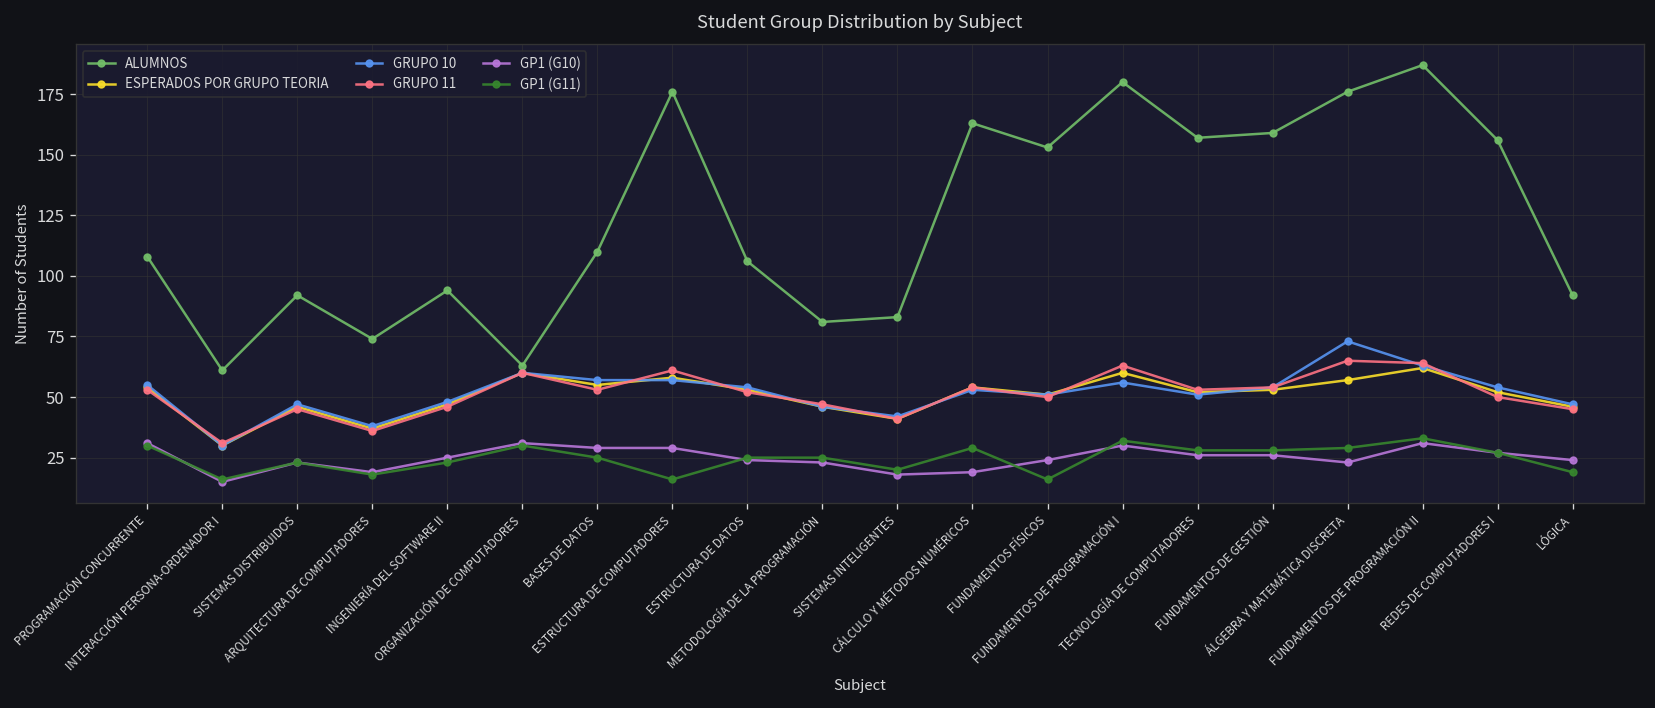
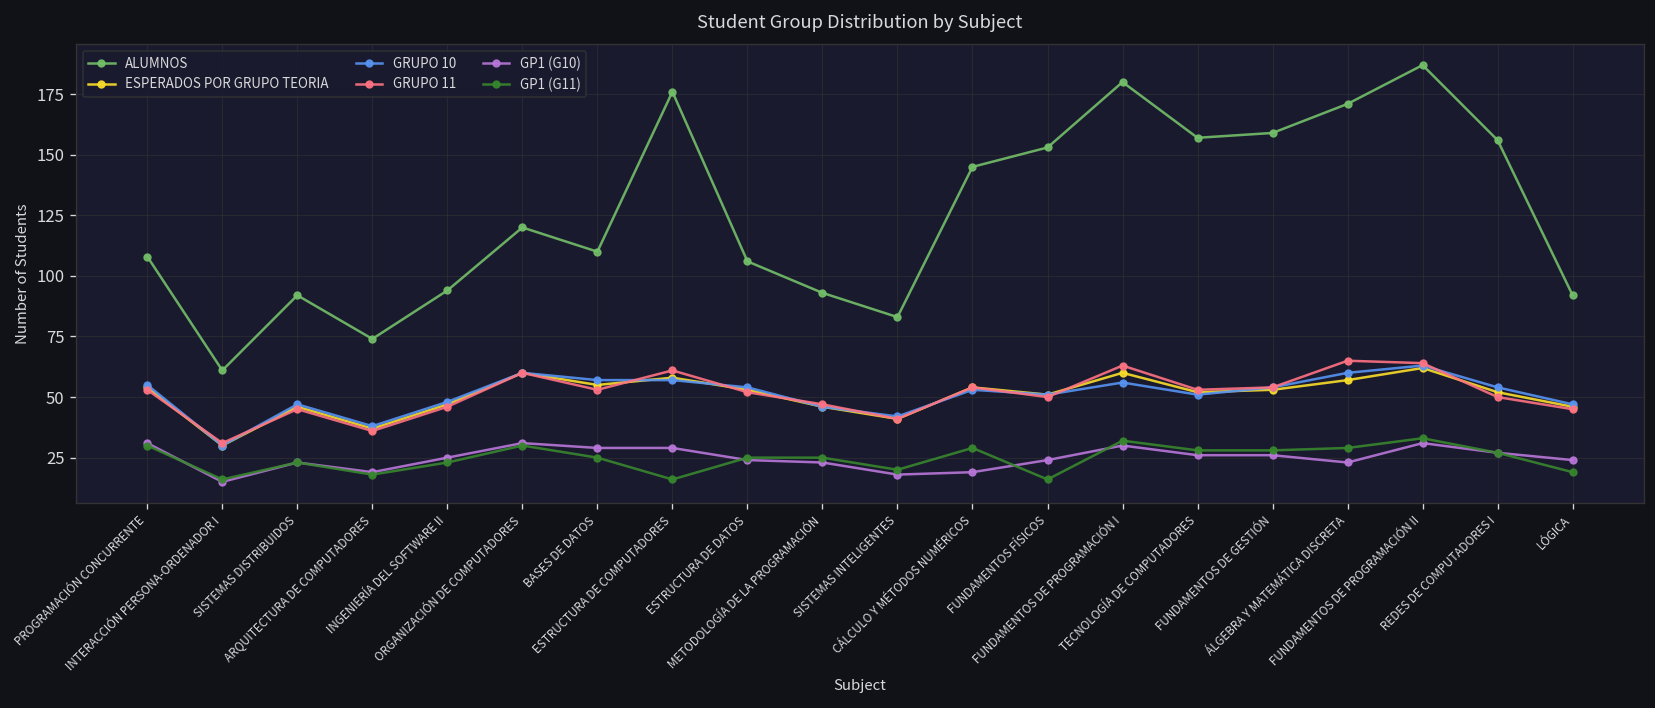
  {
    "ALUMNOS": {
      "PROGRAMACIÓN CONCURRENTE": 108,
      "INTERACCIÓN PERSONA-ORDENADOR I": 61,
      "SISTEMAS DISTRIBUIDOS": 92,
      "ARQUITECTURA DE COMPUTADORES": 74,
      "INGENIERÍA DEL SOFTWARE II": 94,
-     "ORGANIZACIÓN DE COMPUTADORES": 63,
+     "ORGANIZACIÓN DE COMPUTADORES": 120,
      "BASES DE DATOS": 110,
      "ESTRUCTURA DE COMPUTADORES": 176,
      "ESTRUCTURA DE DATOS": 106,
-     "METODOLOGÍA DE LA PROGRAMACIÓN": 81,
+     "METODOLOGÍA DE LA PROGRAMACIÓN": 93,
      "SISTEMAS INTELIGENTES": 83,
-     "CÁLCULO Y MÉTODOS NUMÉRICOS": 163,
+     "CÁLCULO Y MÉTODOS NUMÉRICOS": 145,
      "FUNDAMENTOS FÍSICOS": 153,
      "FUNDAMENTOS DE PROGRAMACIÓN I": 180,
      "TECNOLOGÍA DE COMPUTADORES": 157,
      "FUNDAMENTOS DE GESTIÓN": 159,
-     "ÁLGEBRA Y MATEMÁTICA DISCRETA": 176,
+     "ÁLGEBRA Y MATEMÁTICA DISCRETA": 171,
      "FUNDAMENTOS DE PROGRAMACIÓN II": 187,
      "REDES DE COMPUTADORES I": 156,
      "LÓGICA": 92
    },
    "ESPERADOS POR GRUPO TEORIA": {
      "BASES DE DATOS": 55,
      "FUNDAMENTOS DE PROGRAMACIÓN I": 60,
      "ÁLGEBRA Y MATEMÁTICA DISCRETA": 57,
      "REDES DE COMPUTADORES I": 52
    },
    "GRUPO 10": {
      "BASES DE DATOS": 57,
      "FUNDAMENTOS DE PROGRAMACIÓN I": 56,
-     "ÁLGEBRA Y MATEMÁTICA DISCRETA": 73,
+     "ÁLGEBRA Y MATEMÁTICA DISCRETA": 60,
      "REDES DE COMPUTADORES I": 54
    },
    "GRUPO 11": {
      "BASES DE DATOS": 53,
      "ESTRUCTURA DE COMPUTADORES": 61,
      "FUNDAMENTOS DE PROGRAMACIÓN I": 63,
      "ÁLGEBRA Y MATEMÁTICA DISCRETA": 65,
      "REDES DE COMPUTADORES I": 50
    },
    "GP1 (G10)": {
      "INGENIERÍA DEL SOFTWARE II": 25,
      "BASES DE DATOS": 29,
      "ESTRUCTURA DE COMPUTADORES": 29,
      "METODOLOGÍA DE LA PROGRAMACIÓN": 23,
      "SISTEMAS INTELIGENTES": 18,
      "CÁLCULO Y MÉTODOS NUMÉRICOS": 19,
      "FUNDAMENTOS FÍSICOS": 24,
      "FUNDAMENTOS DE PROGRAMACIÓN I": 30,
      "TECNOLOGÍA DE COMPUTADORES": 26,
      "FUNDAMENTOS DE GESTIÓN": 26,
      "ÁLGEBRA Y MATEMÁTICA DISCRETA": 23,
      "FUNDAMENTOS DE PROGRAMACIÓN II": 31,
      "LÓGICA": 24
    },
    "GP1 (G11)": {
      "INGENIERÍA DEL SOFTWARE II": 23,
      "BASES DE DATOS": 25,
      "ESTRUCTURA DE COMPUTADORES": 16,
      "METODOLOGÍA DE LA PROGRAMACIÓN": 25,
      "SISTEMAS INTELIGENTES": 20,
      "CÁLCULO Y MÉTODOS NUMÉRICOS": 29,
      "FUNDAMENTOS FÍSICOS": 16,
      "FUNDAMENTOS DE PROGRAMACIÓN I": 32,
      "TECNOLOGÍA DE COMPUTADORES": 28,
      "FUNDAMENTOS DE GESTIÓN": 28,
      "ÁLGEBRA Y MATEMÁTICA DISCRETA": 29,
      "FUNDAMENTOS DE PROGRAMACIÓN II": 33,
      "LÓGICA": 19
    }
  }
